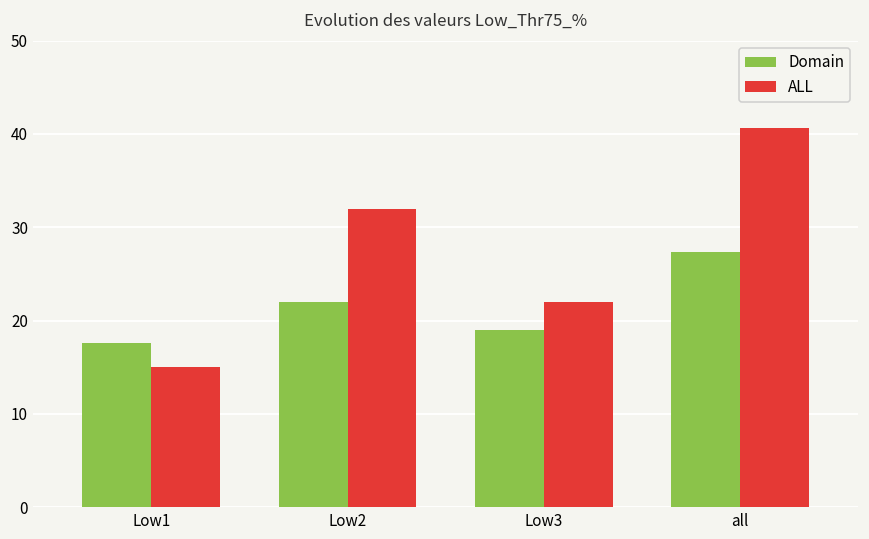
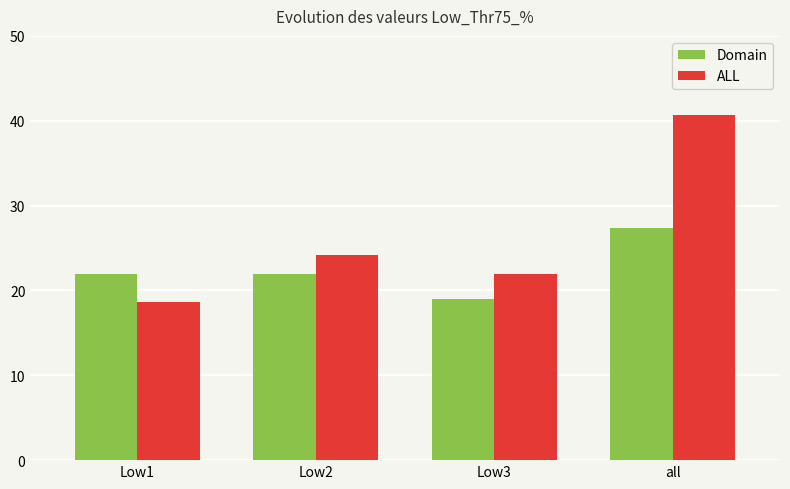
  {
    "Domain": {
-     "Low1": 18,
+     "Low1": 22,
      "Low2": 22,
      "Low3": 19,
      "all": 27
    },
    "ALL": {
-     "Low1": 15,
-     "Low2": 32,
+     "Low1": 19,
+     "Low2": 24,
      "Low3": 22,
      "all": 41
    }
  }
